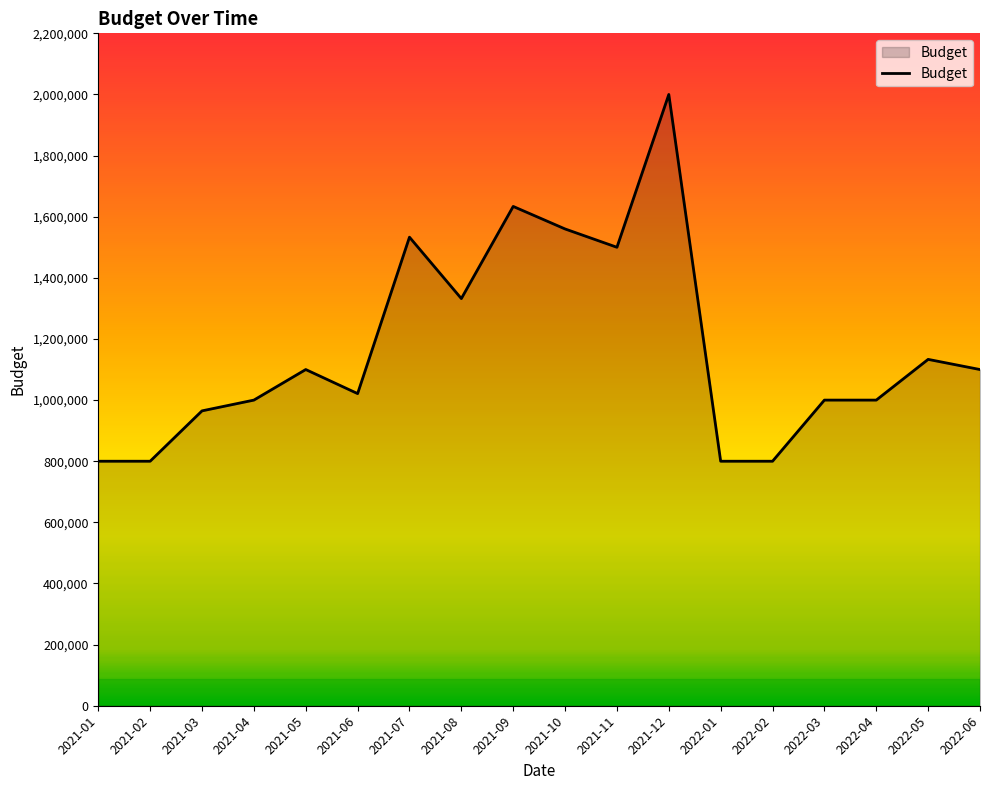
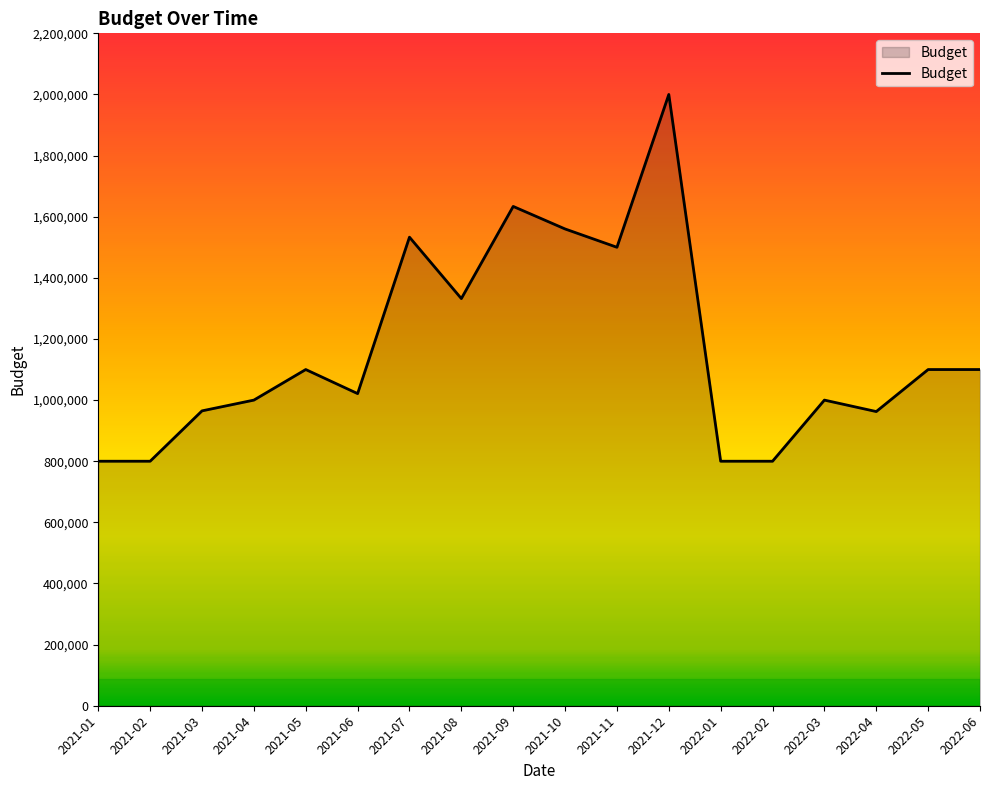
  {
    "2021-01": "800,000",
    "2021-02": "800,000",
    "2021-03": "960,000",
    "2021-04": "1,000,000",
    "2021-05": "1,100,000",
    "2021-06": "1,020,000",
    "2021-07": "1,530,000",
    "2021-08": "1,330,000",
    "2021-09": "1,630,000",
    "2021-10": "1,560,000",
    "2021-11": "1,500,000",
    "2021-12": "2,000,000",
    "2022-01": "800,000",
    "2022-02": "800,000",
    "2022-03": "1,000,000",
-   "2022-04": "1,000,000",
-   "2022-05": "1,130,000",
+   "2022-04": "960,000",
+   "2022-05": "1,100,000",
    "2022-06": "1,100,000"
  }
